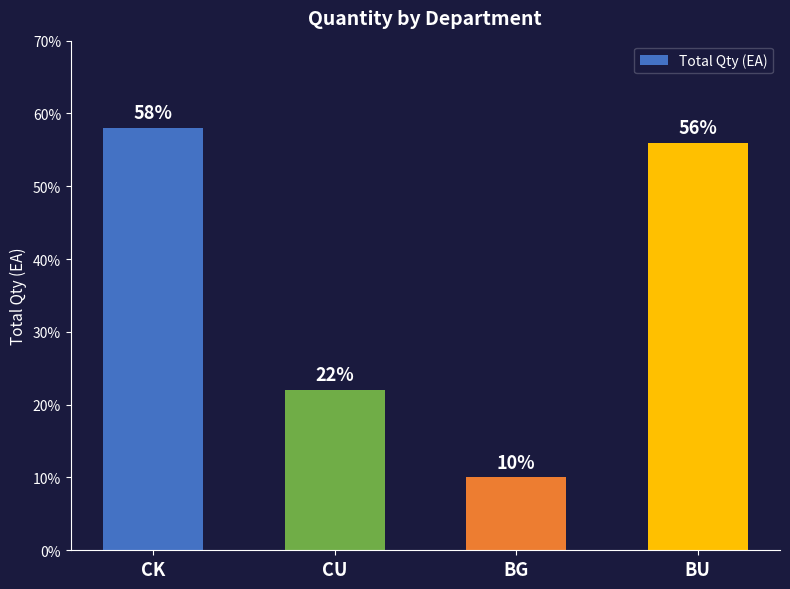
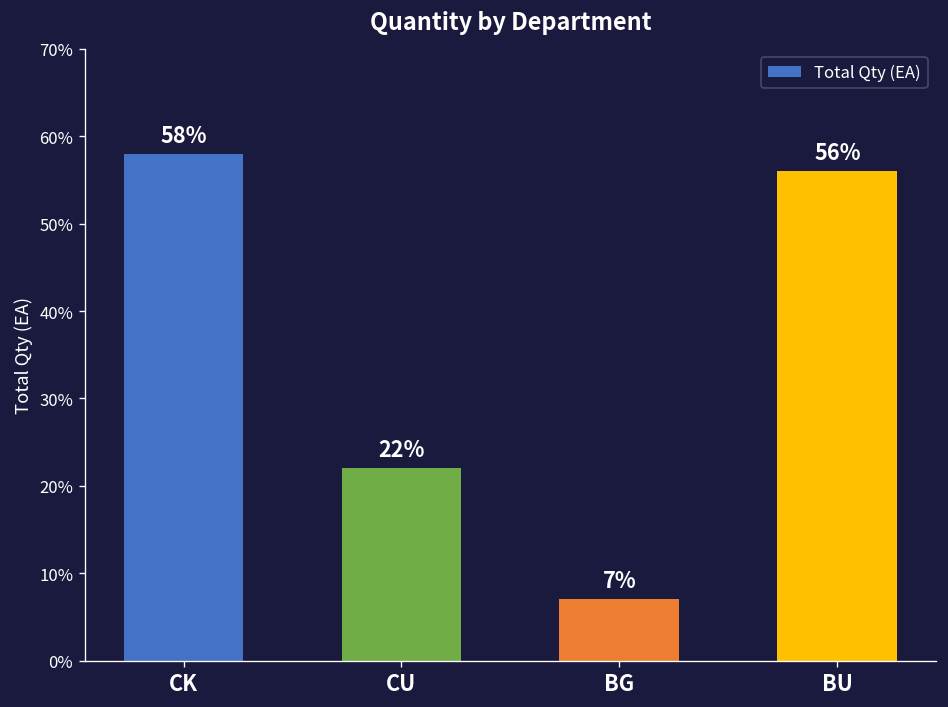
  {
    "CK": "58%",
    "CU": "22%",
-   "BG": "10%",
+   "BG": "7%",
    "BU": "56%"
  }
